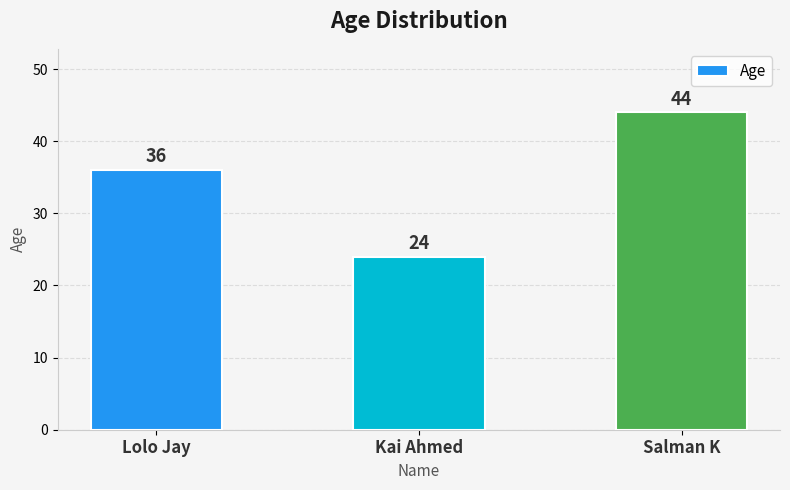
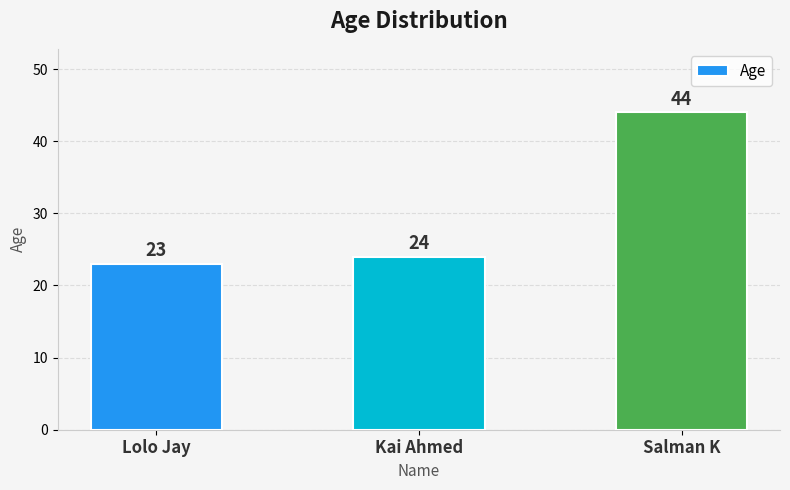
  {
-   "Lolo Jay": 36,
+   "Lolo Jay": 23,
    "Kai Ahmed": 24,
    "Salman K": 44
  }
